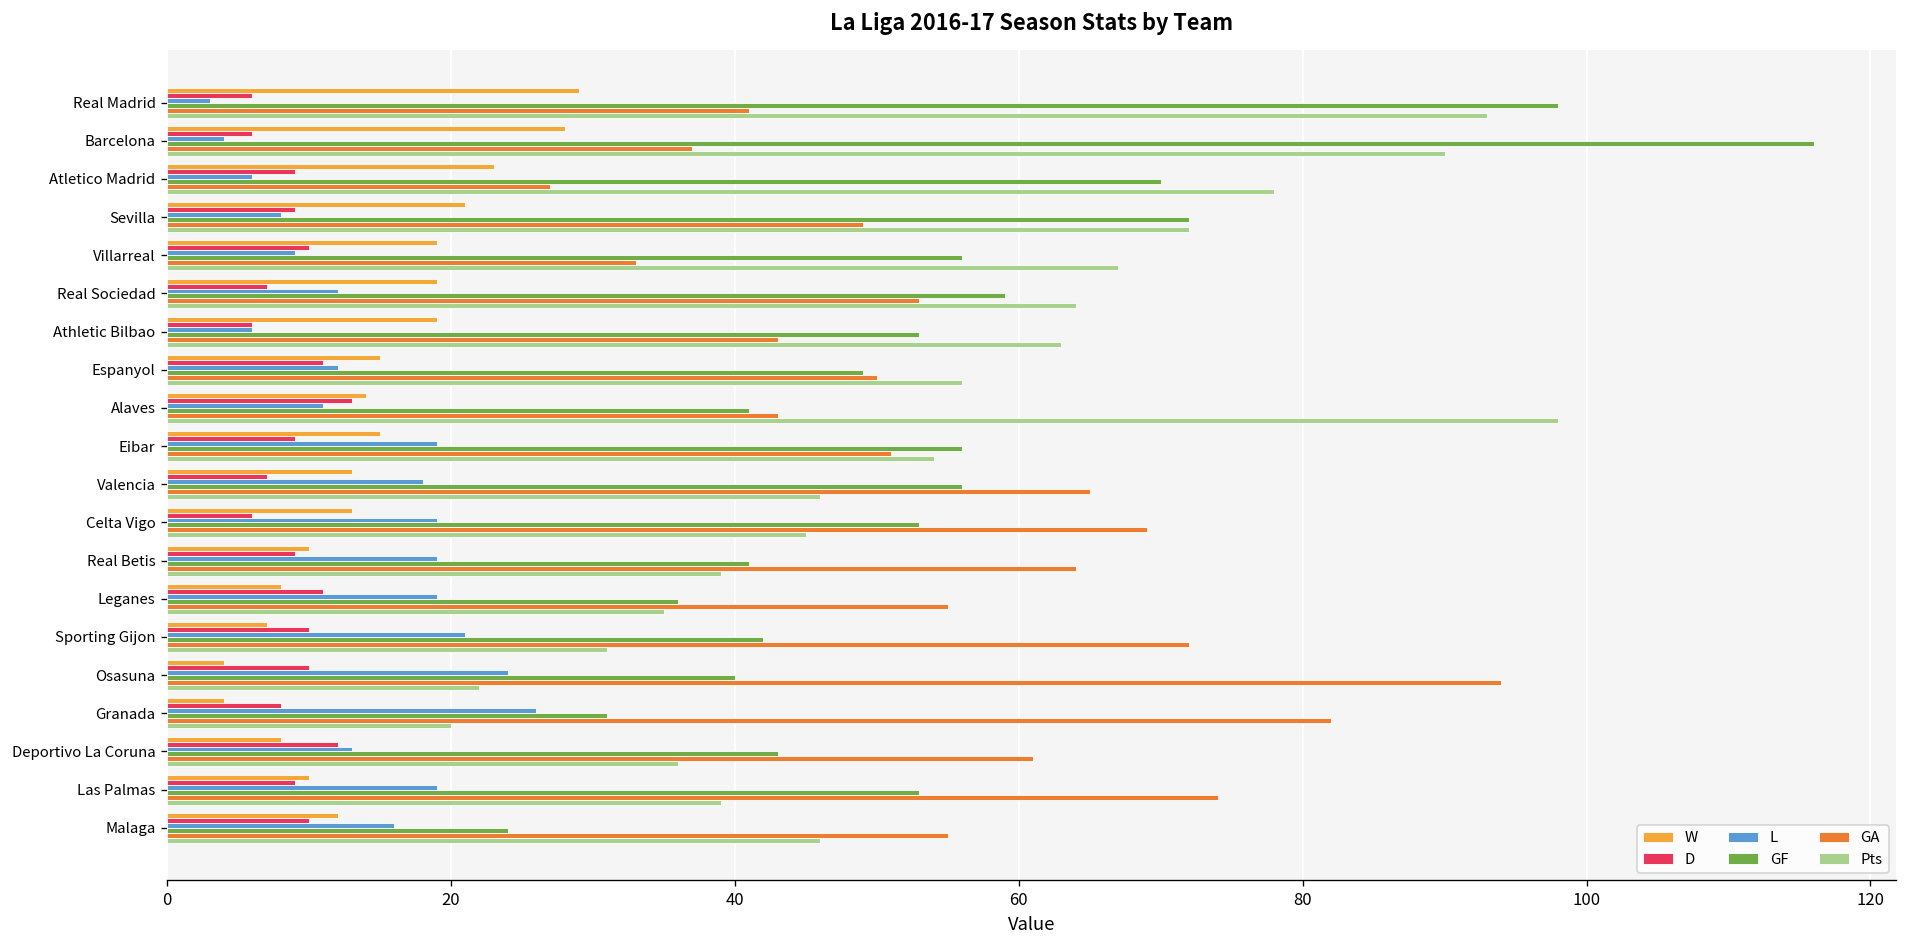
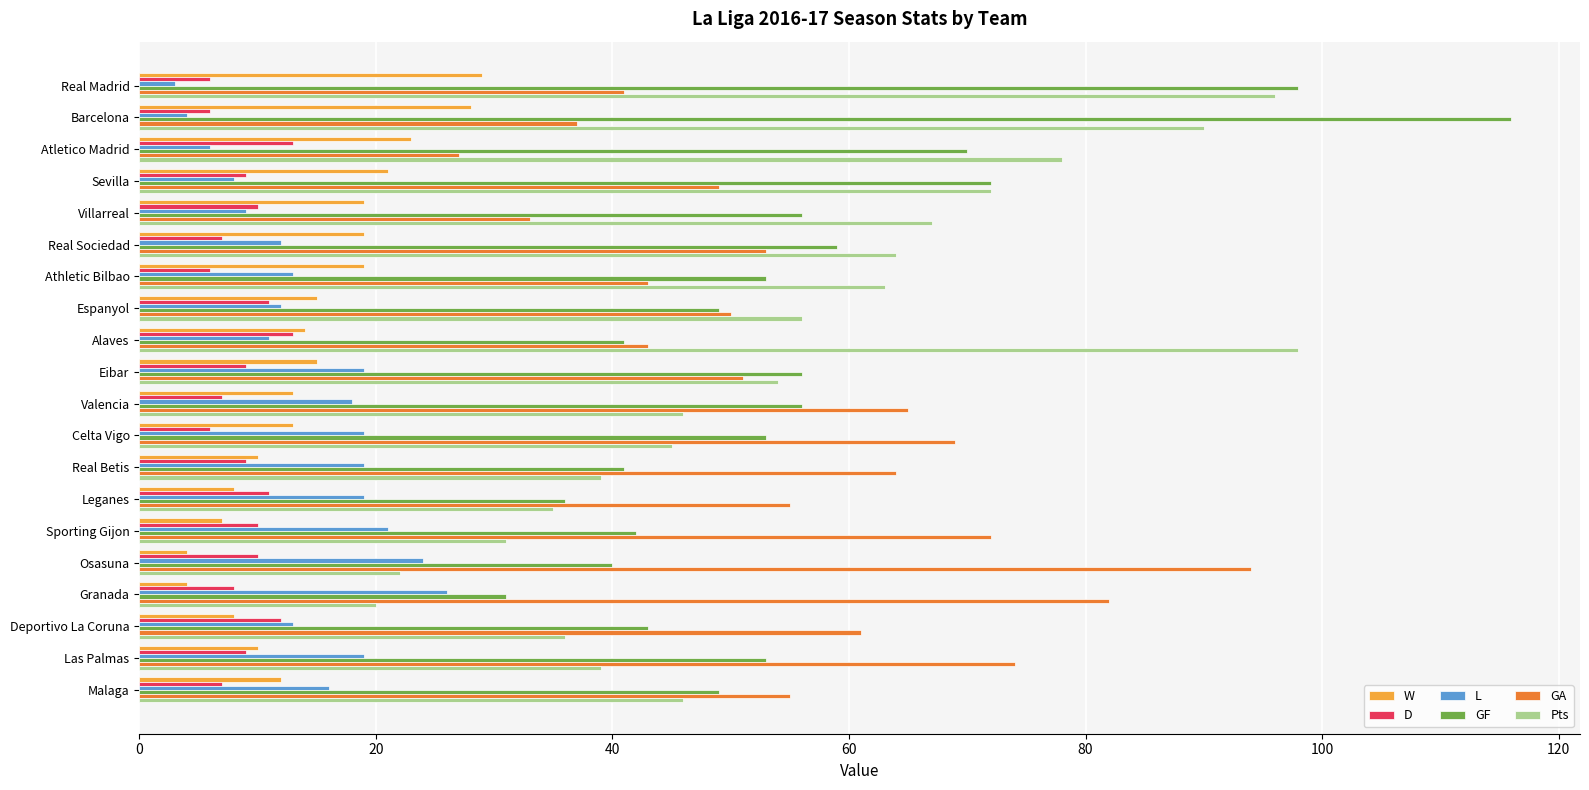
  {
    "D": {
      "Real Madrid": 6,
      "Barcelona": 6,
-     "Atletico Madrid": 9,
+     "Atletico Madrid": 13,
      "Sevilla": 9,
      "Villarreal": 10,
      "Real Sociedad": 7,
      "Athletic Bilbao": 6,
      "Espanyol": 11,
      "Alaves": 13,
      "Eibar": 9,
      "Valencia": 7,
      "Celta Vigo": 6,
      "Real Betis": 9,
      "Leganes": 11,
      "Sporting Gijon": 10,
      "Osasuna": 10,
      "Granada": 8,
      "Deportivo La Coruna": 12,
      "Las Palmas": 9,
-     "Malaga": 10
+     "Malaga": 7
    },
    "L": {
      "Real Madrid": 3,
      "Barcelona": 4,
      "Atletico Madrid": 6,
      "Sevilla": 8,
      "Villarreal": 9,
      "Real Sociedad": 12,
-     "Athletic Bilbao": 6,
+     "Athletic Bilbao": 13,
      "Espanyol": 12,
      "Alaves": 11,
      "Eibar": 19,
      "Valencia": 18,
      "Celta Vigo": 19,
      "Real Betis": 19,
      "Leganes": 19,
      "Sporting Gijon": 21,
      "Osasuna": 24,
      "Granada": 26,
      "Deportivo La Coruna": 13,
      "Las Palmas": 19,
      "Malaga": 16
    },
    "GF": {
      "Real Madrid": 98,
      "Barcelona": 116,
      "Atletico Madrid": 70,
      "Sevilla": 72,
      "Villarreal": 56,
      "Real Sociedad": 59,
      "Athletic Bilbao": 53,
      "Espanyol": 49,
      "Alaves": 41,
      "Eibar": 56,
      "Valencia": 56,
      "Celta Vigo": 53,
      "Real Betis": 41,
      "Leganes": 36,
      "Sporting Gijon": 42,
      "Osasuna": 40,
      "Granada": 31,
      "Deportivo La Coruna": 43,
      "Las Palmas": 53,
-     "Malaga": 24
+     "Malaga": 49
    },
    "Pts": {
-     "Real Madrid": 93,
+     "Real Madrid": 96,
      "Barcelona": 90,
      "Atletico Madrid": 78,
      "Sevilla": 72,
      "Villarreal": 67,
      "Real Sociedad": 64,
      "Athletic Bilbao": 63,
      "Espanyol": 56,
      "Alaves": 98,
      "Eibar": 54,
      "Valencia": 46,
      "Celta Vigo": 45,
      "Real Betis": 39,
      "Leganes": 35,
      "Sporting Gijon": 31,
      "Osasuna": 22,
      "Granada": 20,
      "Deportivo La Coruna": 36,
      "Las Palmas": 39,
      "Malaga": 46
    }
  }
